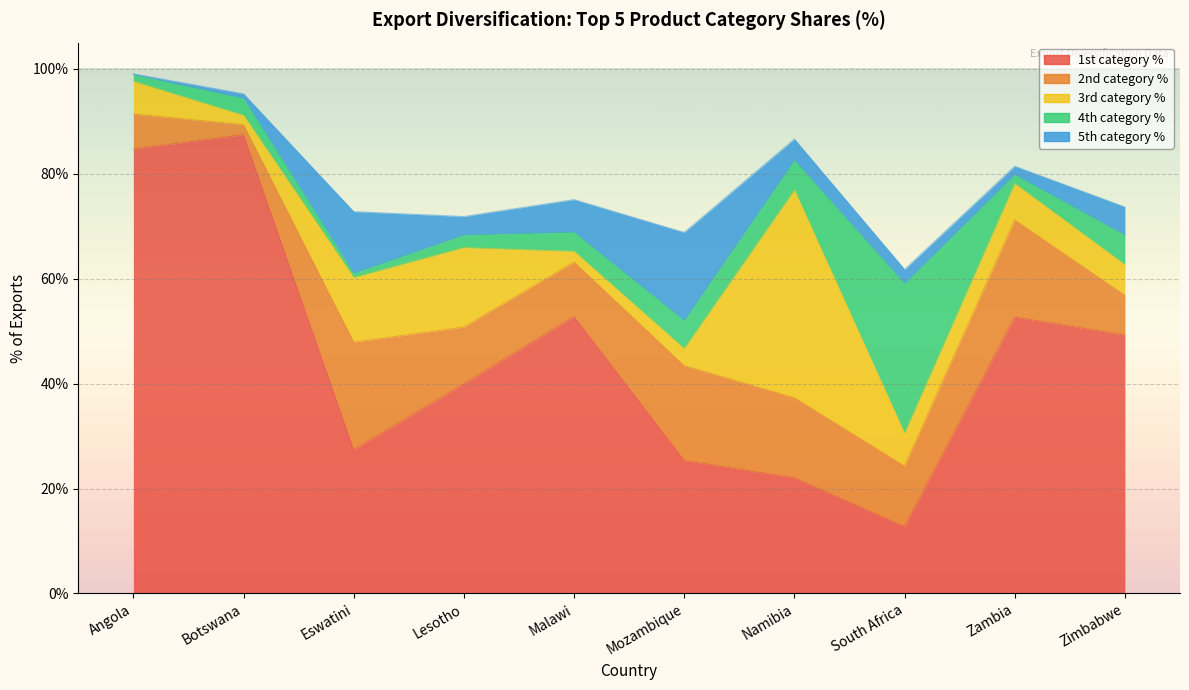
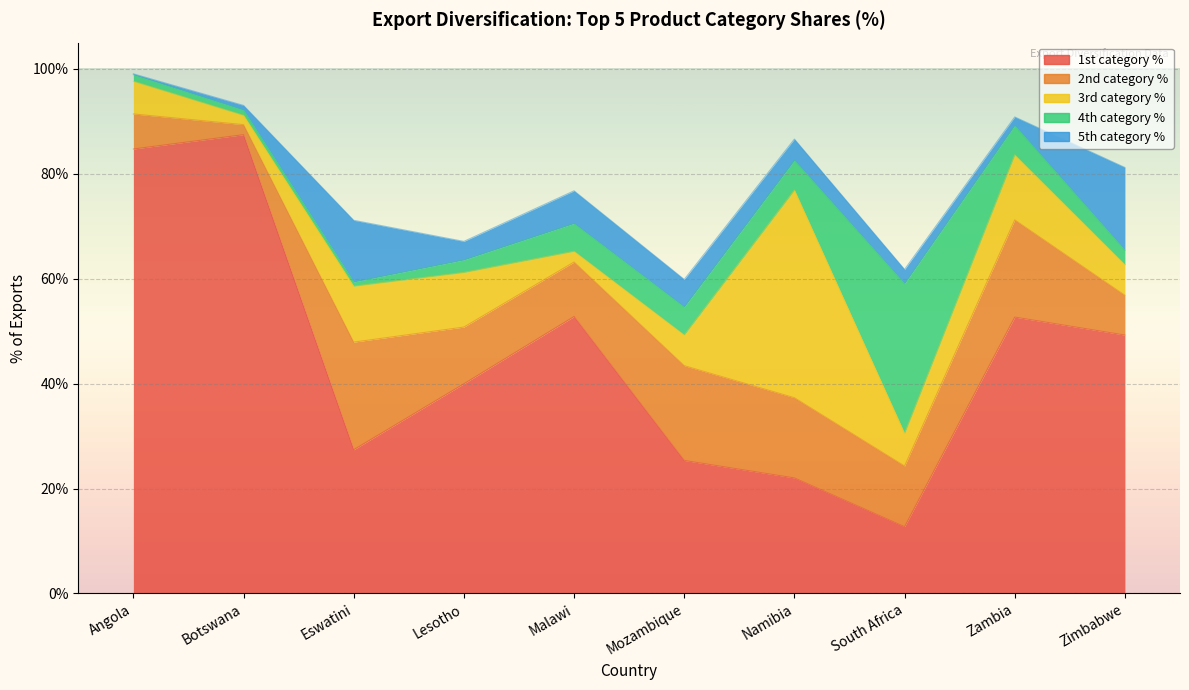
  {
    "3rd category %": {
      "Angola": "6%",
      "Botswana": "2%",
-     "Eswatini": "12%",
-     "Lesotho": "15%",
+     "Eswatini": "11%",
+     "Lesotho": "10%",
      "Malawi": "2%",
-     "Mozambique": "3%",
+     "Mozambique": "6%",
      "Namibia": "40%",
      "South Africa": "6%",
-     "Zambia": "7%",
+     "Zambia": "12%",
      "Zimbabwe": "6%"
    },
    "4th category %": {
-     "Botswana": "3%",
+     "Botswana": "1%",
      "Eswatini": "1%",
      "Lesotho": "2%",
-     "Malawi": "4%",
+     "Malawi": "5%",
      "Mozambique": "5%",
      "Namibia": "6%",
      "South Africa": "29%",
-     "Zambia": "2%",
-     "Zimbabwe": "6%"
+     "Zambia": "6%",
+     "Zimbabwe": "3%"
    },
    "5th category %": {
      "Botswana": "1%",
      "Eswatini": "12%",
      "Lesotho": "4%",
      "Malawi": "6%",
-     "Mozambique": "17%",
+     "Mozambique": "5%",
      "Namibia": "4%",
      "South Africa": "3%",
      "Zambia": "2%",
-     "Zimbabwe": "5%"
+     "Zimbabwe": "16%"
    }
  }
